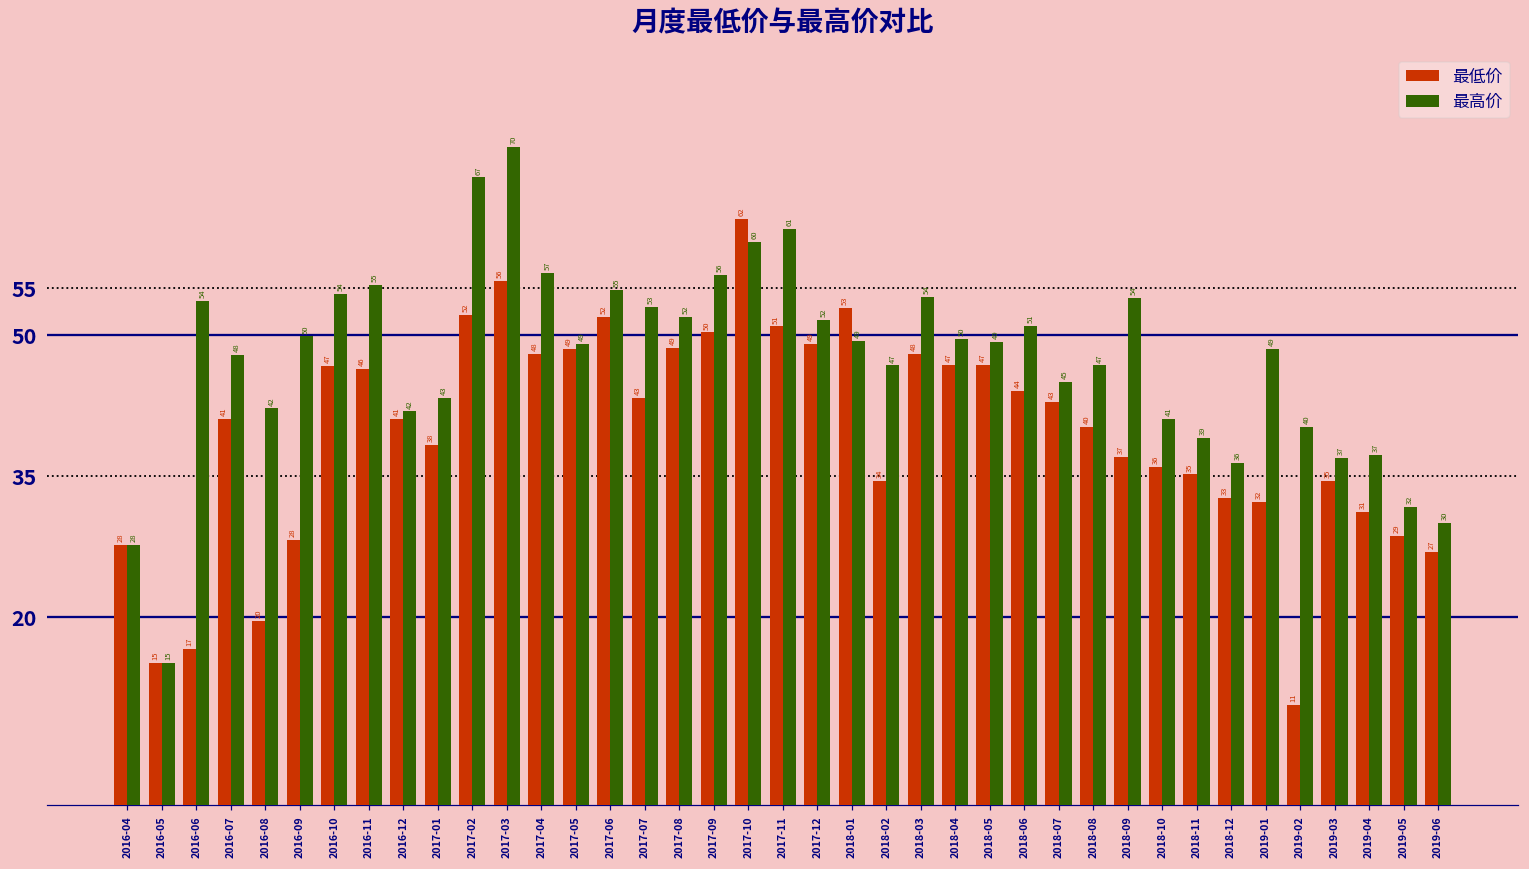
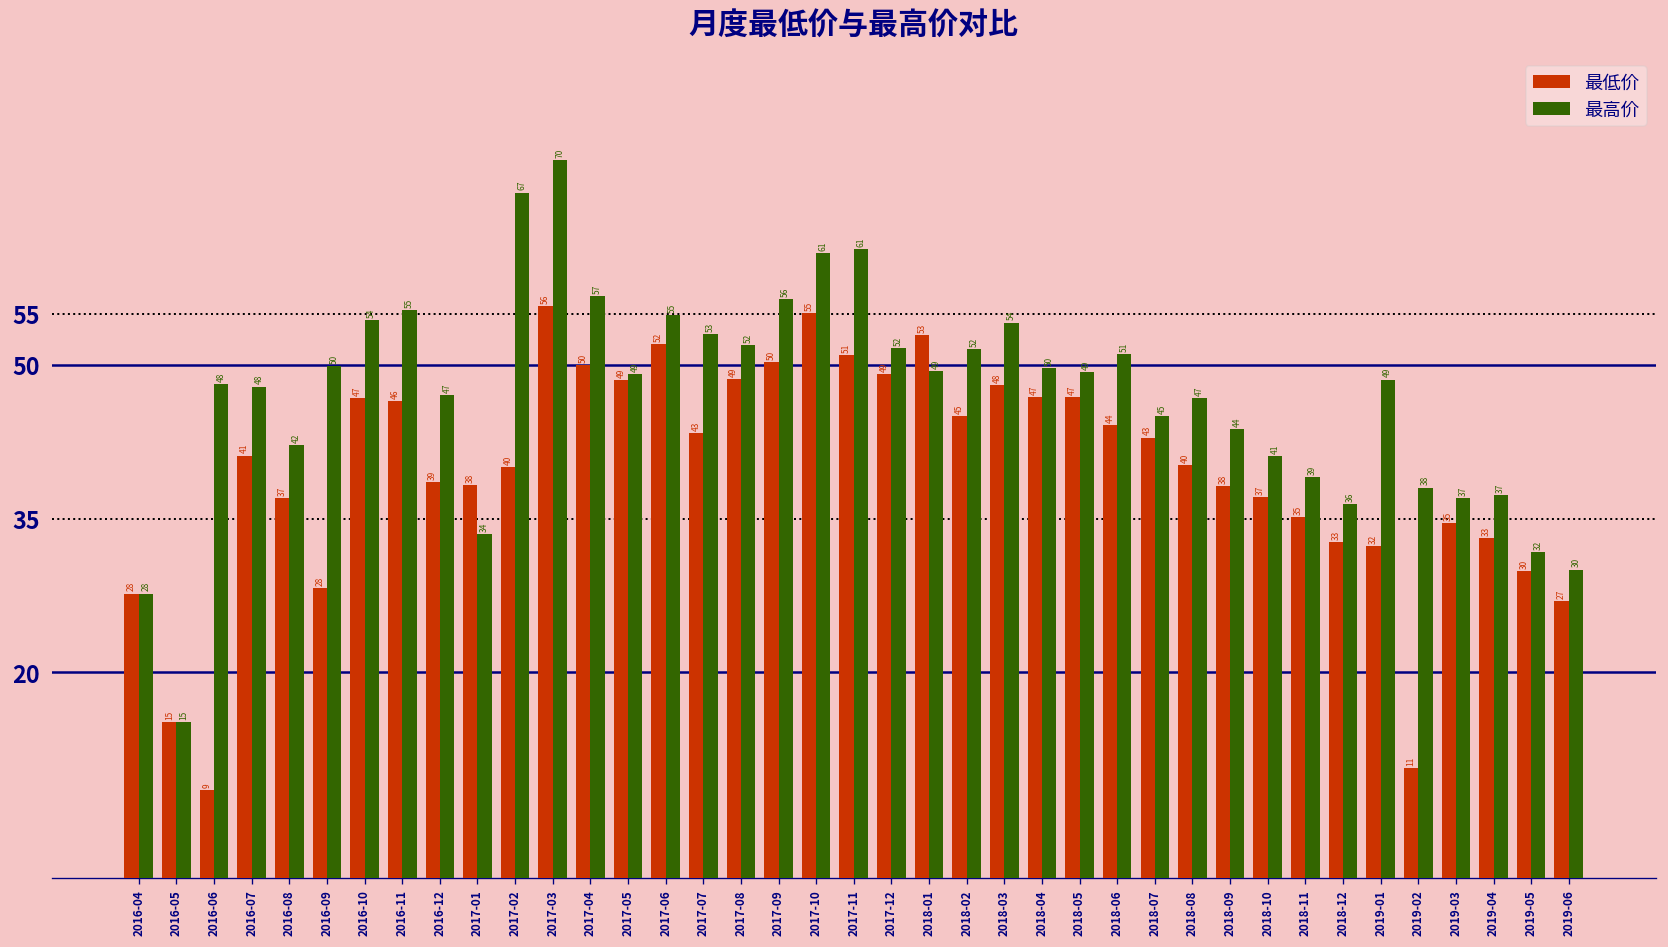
  {
    "最低价": {
      "2016-04": 28,
      "2016-05": 15,
-     "2016-06": 17,
+     "2016-06": 9,
      "2016-07": 41,
-     "2016-08": 20,
+     "2016-08": 37,
      "2016-09": 28,
      "2016-10": 47,
      "2016-11": 46,
-     "2016-12": 41,
+     "2016-12": 39,
      "2017-01": 38,
-     "2017-02": 52,
+     "2017-02": 40,
      "2017-03": 56,
-     "2017-04": 48,
+     "2017-04": 50,
      "2017-05": 49,
      "2017-06": 52,
      "2017-07": 43,
      "2017-08": 49,
      "2017-09": 50,
-     "2017-10": 62,
+     "2017-10": 55,
      "2017-11": 51,
      "2017-12": 49,
      "2018-01": 53,
-     "2018-02": 34,
+     "2018-02": 45,
      "2018-03": 48,
      "2018-04": 47,
      "2018-05": 47,
      "2018-06": 44,
      "2018-07": 43,
      "2018-08": 40,
-     "2018-09": 37,
-     "2018-10": 36,
+     "2018-09": 38,
+     "2018-10": 37,
      "2018-11": 35,
      "2018-12": 33,
      "2019-01": 32,
      "2019-02": 11,
      "2019-03": 35,
-     "2019-04": 31,
-     "2019-05": 29,
+     "2019-04": 33,
+     "2019-05": 30,
      "2019-06": 27
    },
    "最高价": {
      "2016-04": 28,
      "2016-05": 15,
-     "2016-06": 54,
+     "2016-06": 48,
      "2016-07": 48,
      "2016-08": 42,
      "2016-09": 50,
      "2016-10": 54,
      "2016-11": 55,
-     "2016-12": 42,
-     "2017-01": 43,
+     "2016-12": 47,
+     "2017-01": 34,
      "2017-02": 67,
      "2017-03": 70,
      "2017-04": 57,
      "2017-05": 49,
      "2017-06": 55,
      "2017-07": 53,
      "2017-08": 52,
      "2017-09": 56,
-     "2017-10": 60,
+     "2017-10": 61,
      "2017-11": 61,
      "2017-12": 52,
      "2018-01": 49,
-     "2018-02": 47,
+     "2018-02": 52,
      "2018-03": 54,
      "2018-04": 50,
      "2018-05": 49,
      "2018-06": 51,
      "2018-07": 45,
      "2018-08": 47,
-     "2018-09": 54,
+     "2018-09": 44,
      "2018-10": 41,
      "2018-11": 39,
      "2018-12": 36,
      "2019-01": 49,
-     "2019-02": 40,
+     "2019-02": 38,
      "2019-03": 37,
      "2019-04": 37,
      "2019-05": 32,
      "2019-06": 30
    }
  }
